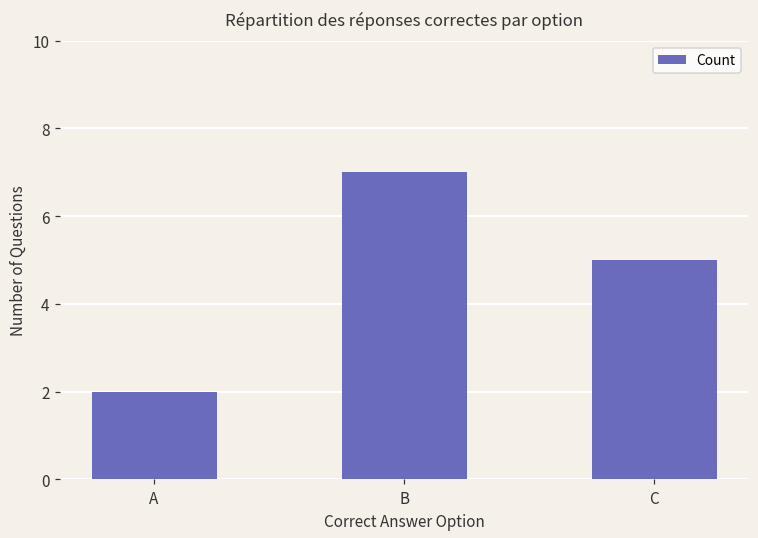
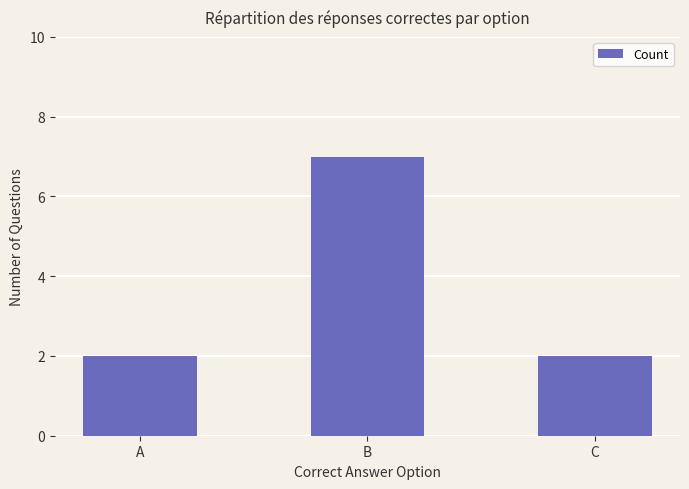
  {
    "A": 2,
    "B": 7,
-   "C": 5
+   "C": 2
  }
